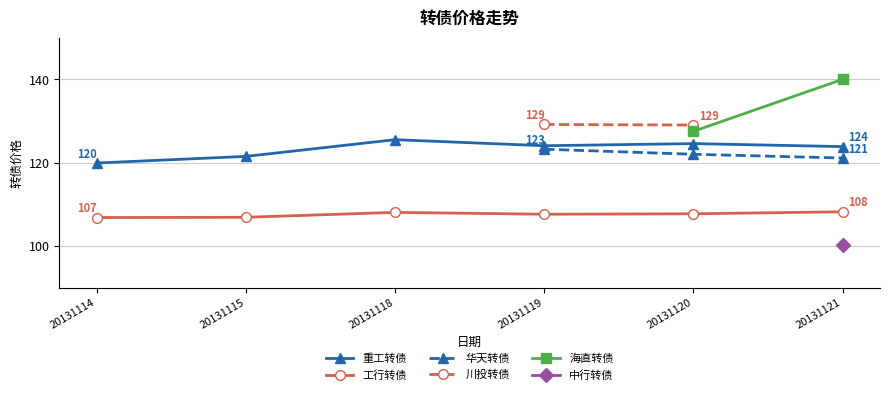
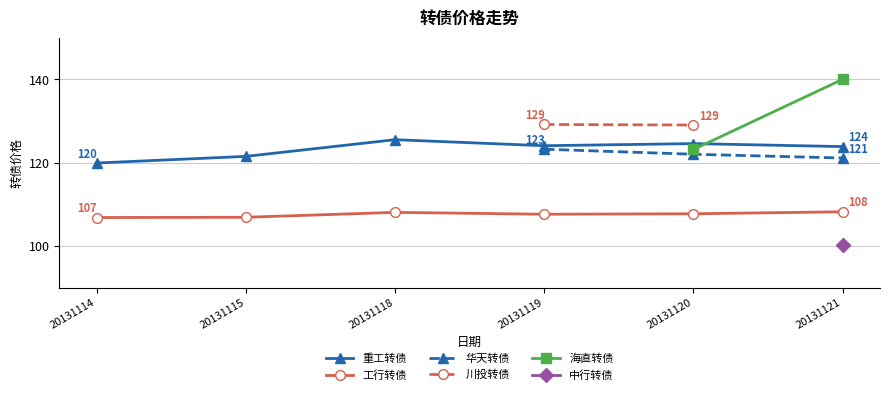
  {
    "海直转债": {
-     "20131120": 128,
+     "20131120": 123,
      "20131121": 140
    },
    "中行转债": {
      "20131121": 100
    }
  }
